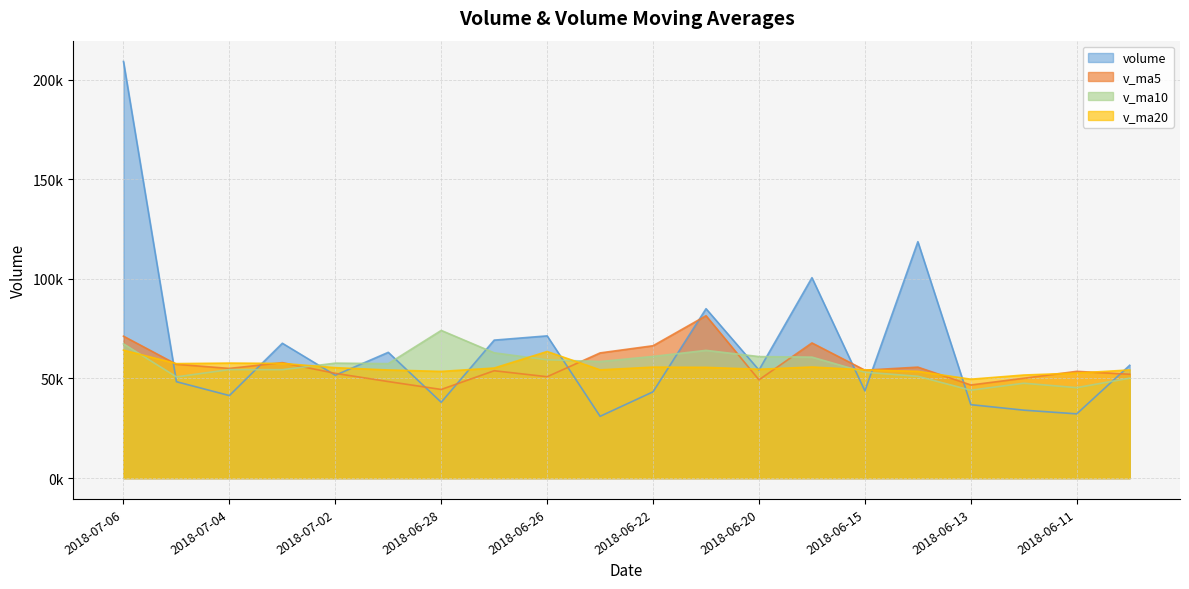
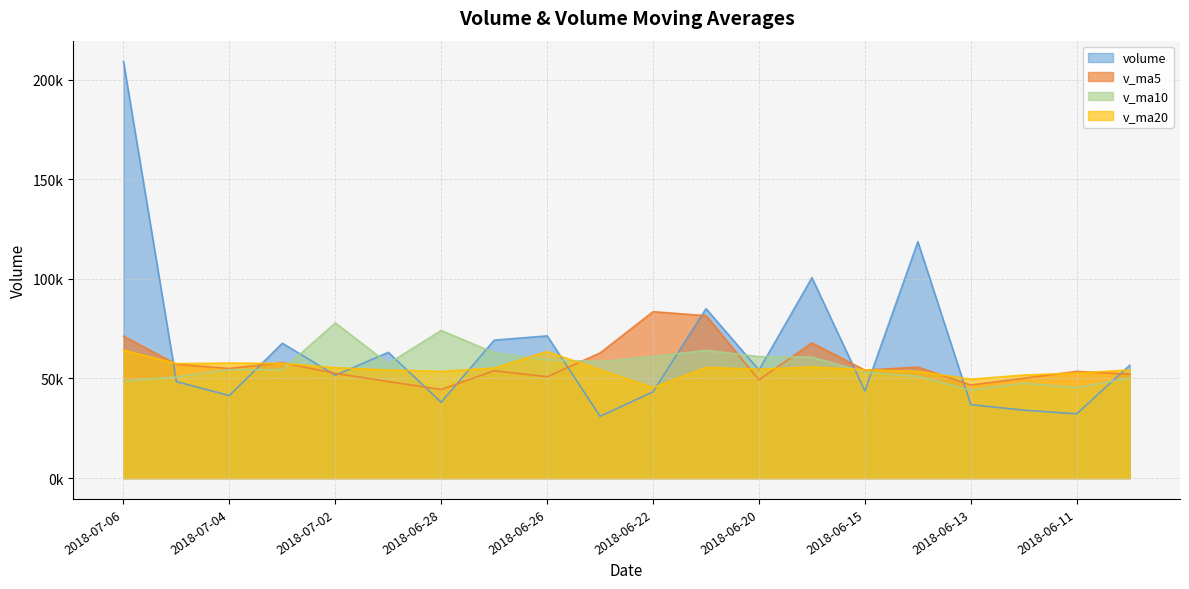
  {
    "volume": {
      "2018-07-06": 209000,
      "2018-07-04": 41000,
      "2018-06-28": 38000,
      "2018-06-26": 71000,
      "2018-06-22": 43000,
      "2018-06-15": 44000,
      "2018-06-13": 37000,
      "2018-06-11": 32000
    },
    "v_ma5": {
      "2018-07-06": 71000,
      "2018-06-28": 44000,
      "2018-06-26": 51000,
-     "2018-06-22": 66000,
+     "2018-06-22": 84000,
      "2018-06-20": 49000,
      "2018-06-13": 47000
    },
    "v_ma10": {
-     "2018-07-06": 67000,
-     "2018-07-02": 58000,
+     "2018-07-06": 49000,
+     "2018-07-02": 78000,
      "2018-06-28": 74000,
      "2018-06-26": 59000,
      "2018-06-22": 61000,
      "2018-06-20": 61000,
      "2018-06-13": 44000,
      "2018-06-11": 45000
    },
    "v_ma20": {
      "2018-07-06": 64000,
      "2018-07-04": 58000,
      "2018-07-02": 55000,
      "2018-06-28": 54000,
      "2018-06-26": 64000,
-     "2018-06-22": 56000,
+     "2018-06-22": 45000,
      "2018-06-13": 50000
    }
  }
